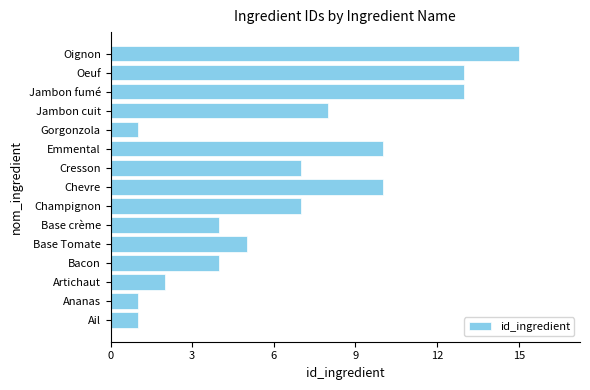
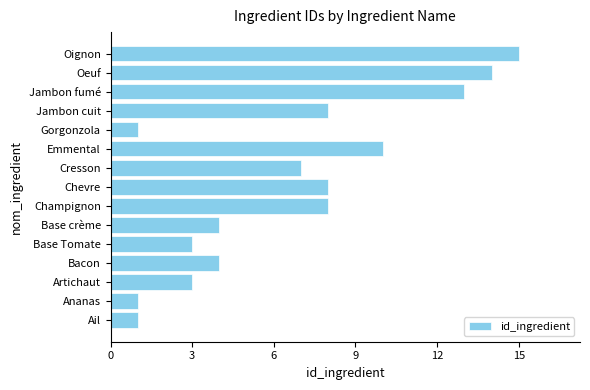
  {
    "Oignon": 15,
-   "Oeuf": 13,
+   "Oeuf": 14,
    "Jambon fumé": 13,
    "Jambon cuit": 8,
    "Gorgonzola": 1,
    "Emmental": 10,
    "Cresson": 7,
-   "Chevre": 10,
-   "Champignon": 7,
+   "Chevre": 8,
+   "Champignon": 8,
    "Base crème": 4,
-   "Base Tomate": 5,
+   "Base Tomate": 3,
    "Bacon": 4,
-   "Artichaut": 2,
+   "Artichaut": 3,
    "Ananas": 1,
    "Ail": 1
  }
